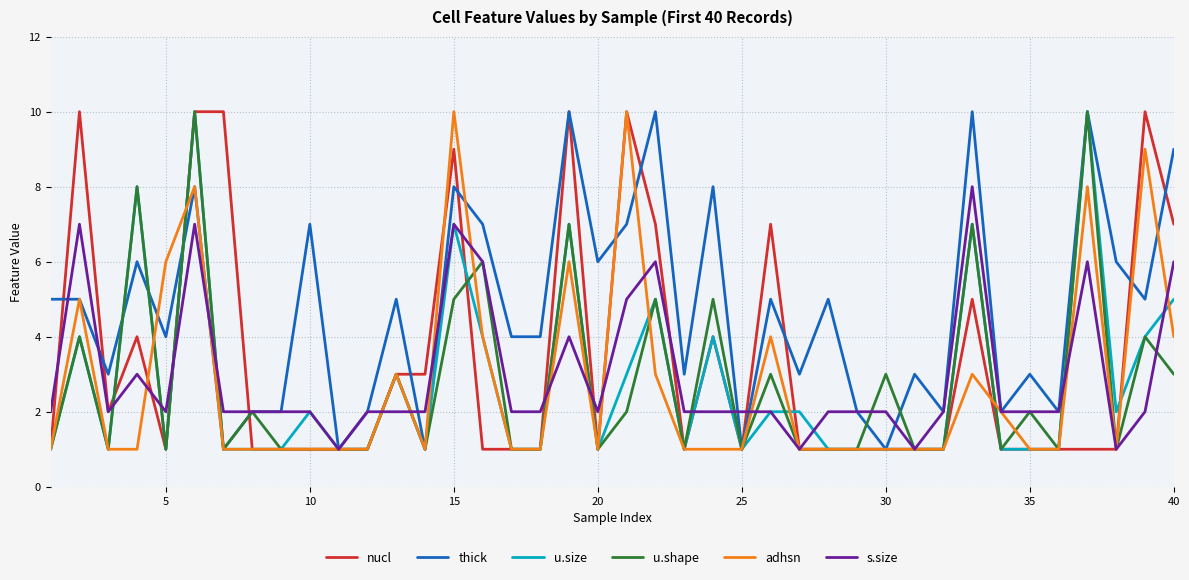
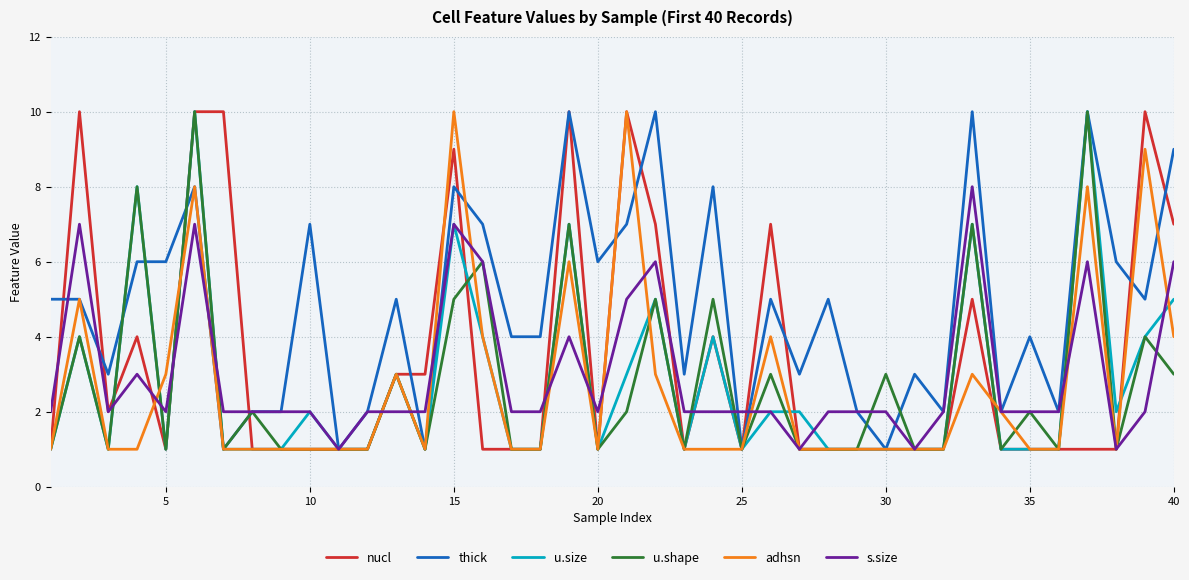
  {
    "nucl": {
      "15": 9,
      "40": 7
    },
    "thick": {
-     "5": 4,
+     "5": 6,
      "10": 7,
      "15": 8,
      "20": 6,
-     "35": 3,
+     "35": 4,
      "40": 9
    },
    "u.size": {
      "40": 5
    },
    "u.shape": {
      "15": 5,
      "30": 3,
      "40": 3
    },
    "adhsn": {
-     "5": 6,
+     "5": 3,
      "15": 10,
      "40": 4
    },
    "s.size": {
      "5": 2,
      "20": 2,
      "25": 2,
      "30": 2,
      "40": 6
    }
  }
